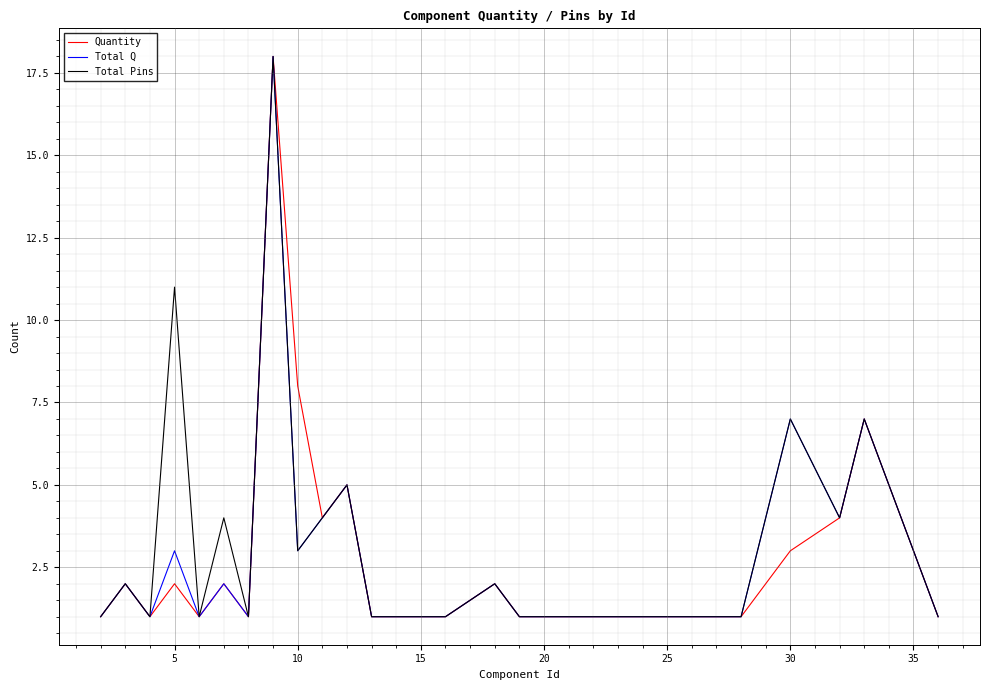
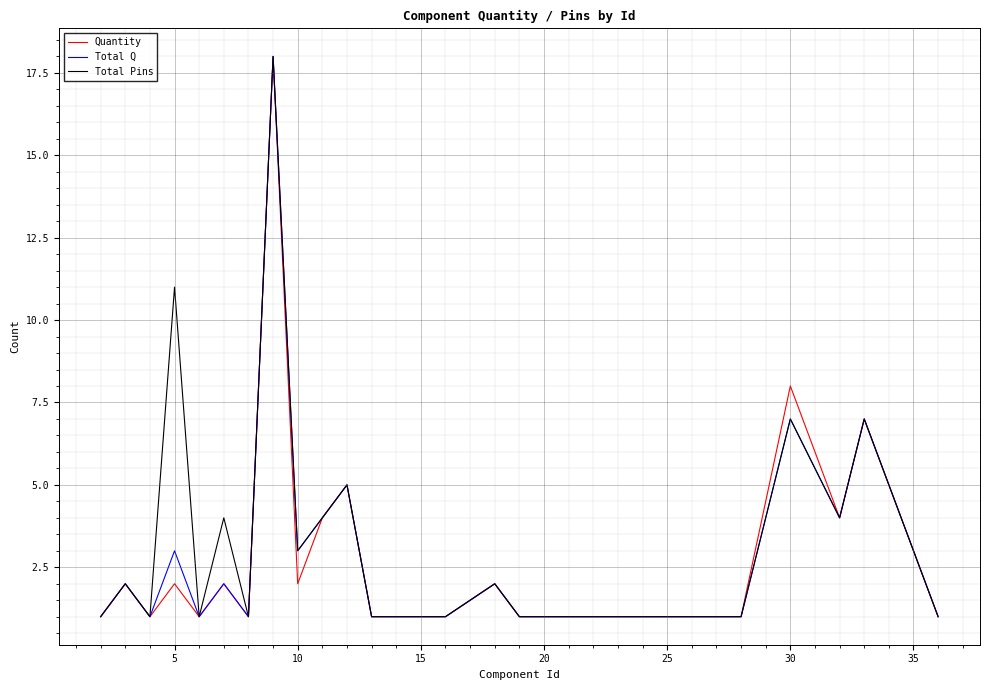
  {
    "Quantity": {
      "5": 2,
-     "10": 8,
-     "30": 3
+     "10": 2,
+     "30": 8
    },
    "Total Q": {
      "5": 3
    },
    "Total Pins": {
      "5": 11
    }
  }
